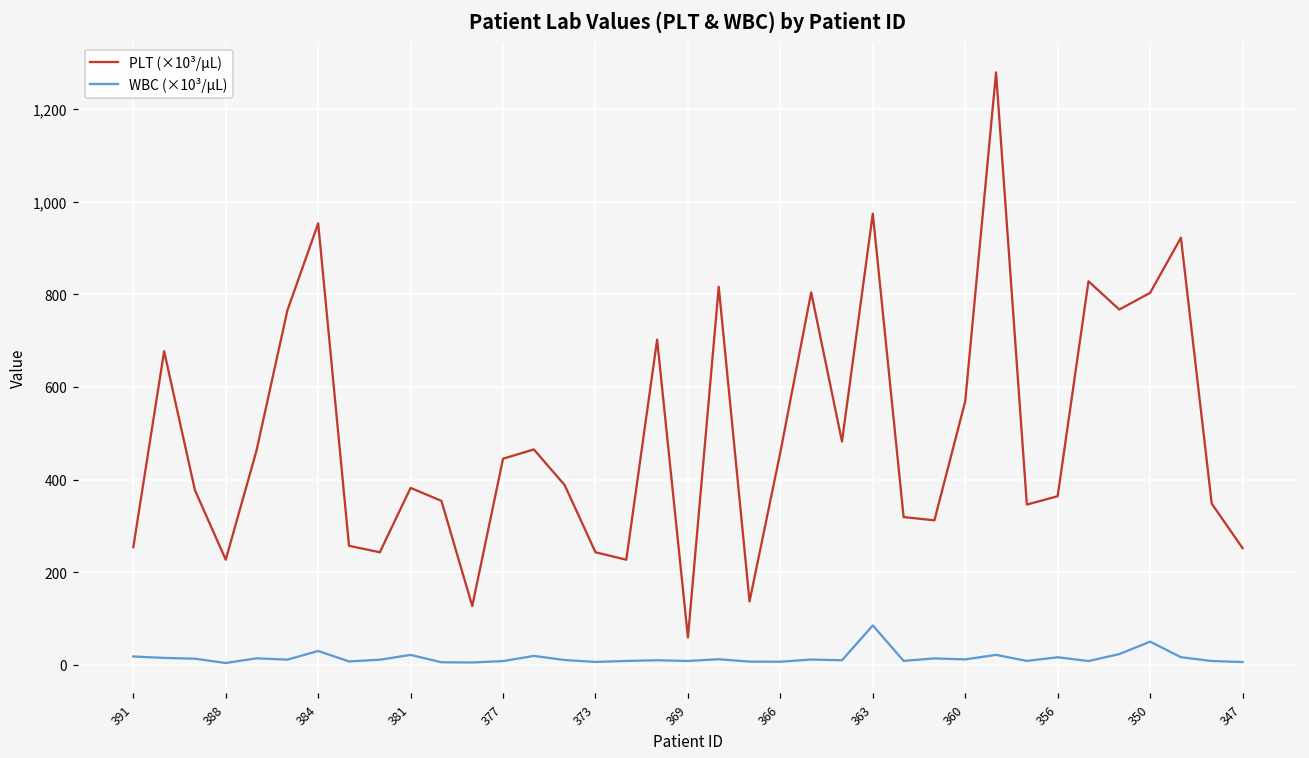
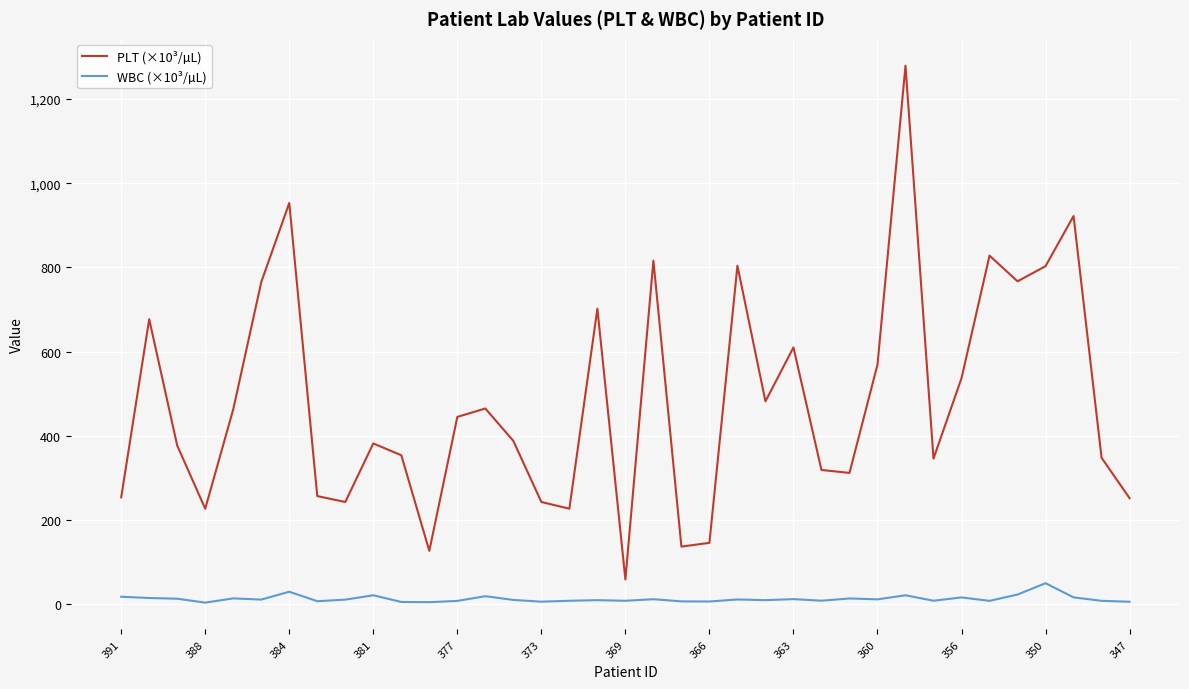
  {
    "PLT (×10³/µL)": {
      "391": 250,
      "388": 230,
      "384": 950,
      "381": 380,
      "377": 450,
      "373": 240,
      "369": 60,
-     "366": 460,
-     "363": 970,
+     "366": 150,
+     "363": 610,
      "360": 570,
-     "356": 360,
+     "356": 540,
      "350": 800,
      "347": 250
    },
    "WBC (×10³/µL)": {
      "391": 20,
      "388": 0,
      "384": 30,
      "381": 20,
      "377": 10,
      "373": 10,
      "369": 10,
      "366": 10,
-     "363": 90,
+     "363": 10,
      "360": 10,
      "356": 20,
      "350": 50,
      "347": 10
    }
  }
